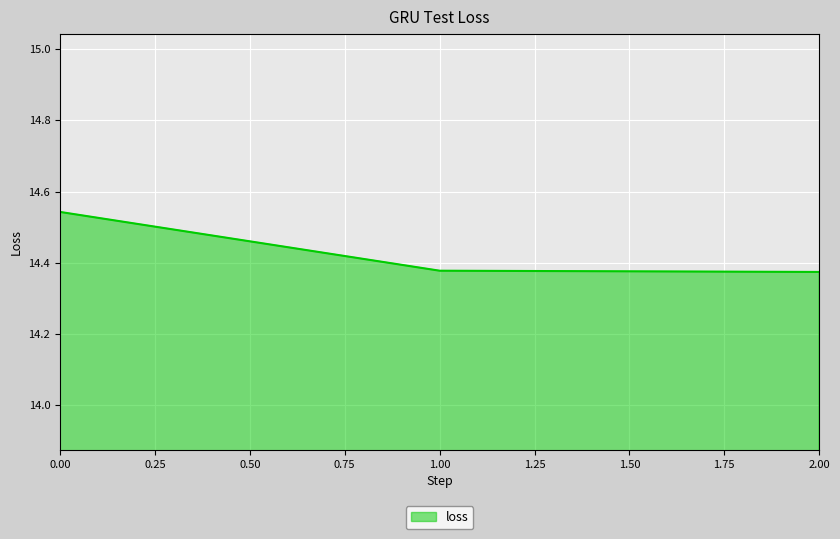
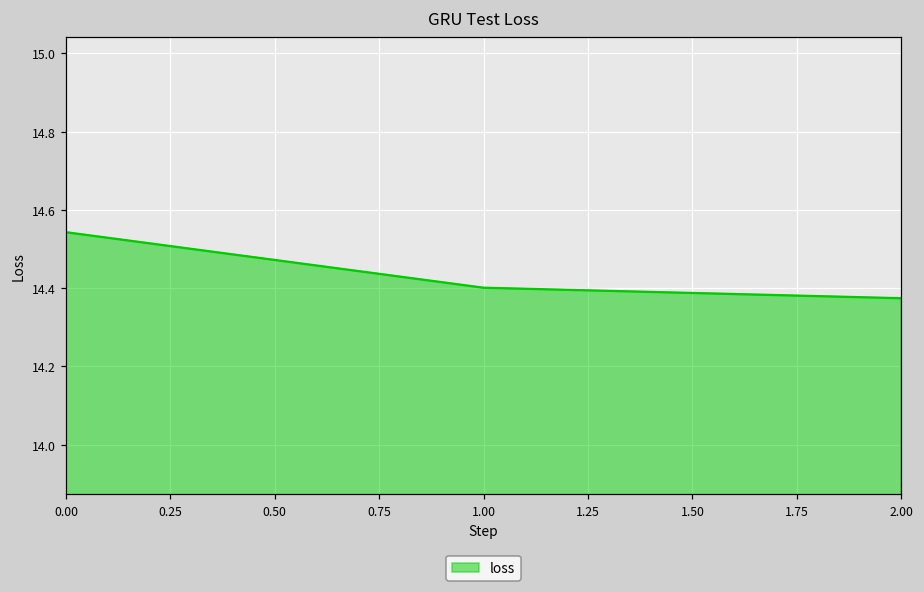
  {
    "0.00": 14.54,
-   "1.00": 14.38,
+   "1.00": 14.40,
    "2.00": 14.37
  }
